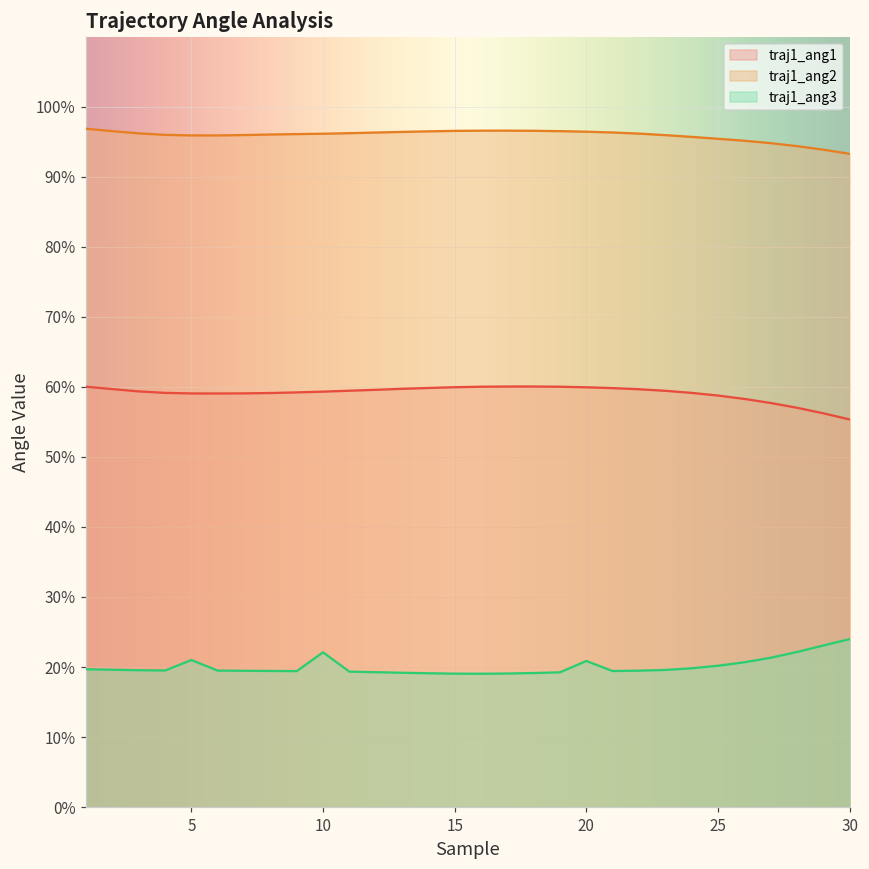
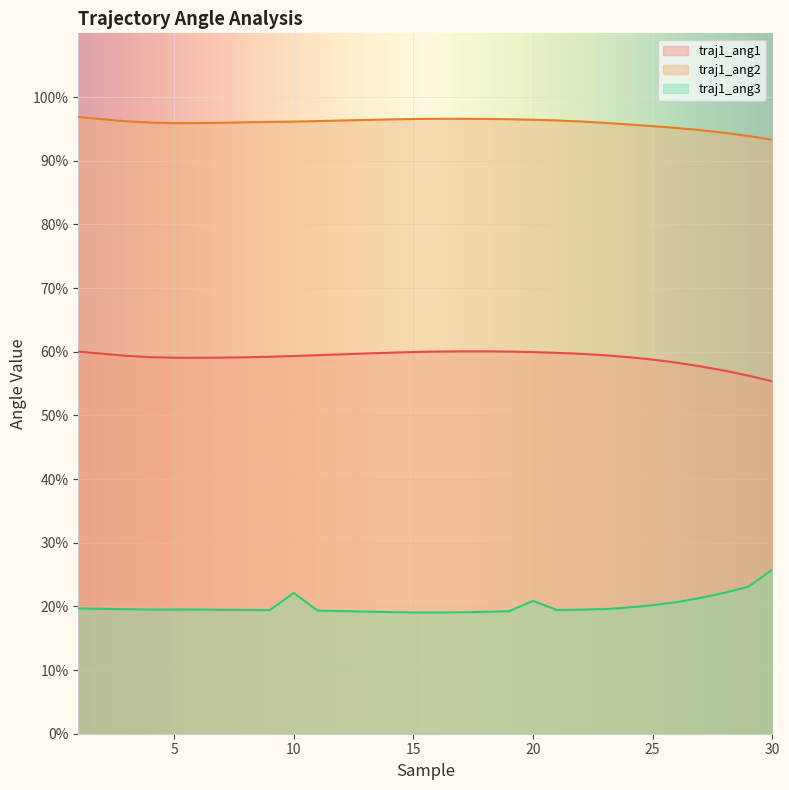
  {
    "traj1_ang3": {
-     "5": "21%",
+     "5": "20%",
      "10": "22%",
      "15": "19%",
      "20": "21%",
      "25": "20%",
-     "30": "24%"
+     "30": "26%"
    }
  }
